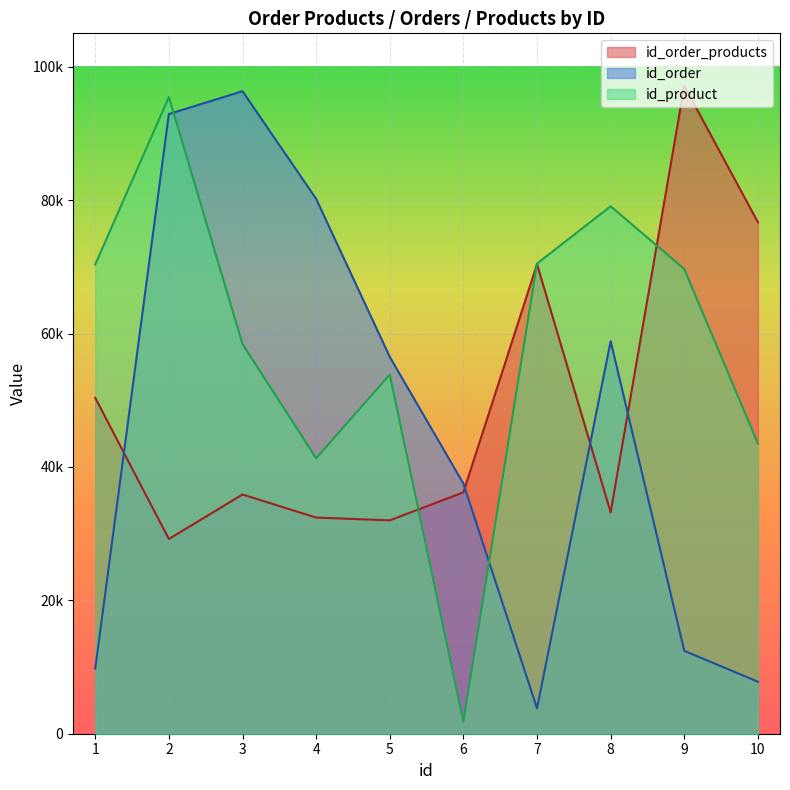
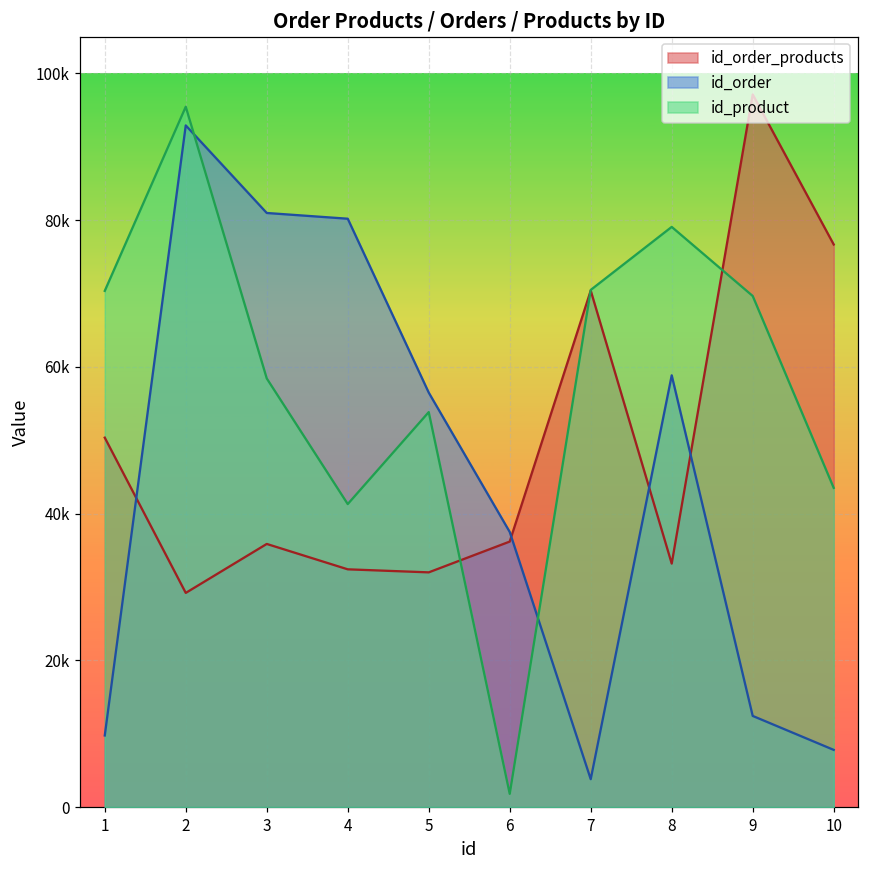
  {
    "id_order_products": {
      "1": 50000,
      "2": 29000,
      "3": 36000,
      "4": 32000,
      "5": 32000,
      "6": 36000,
      "8": 33000,
      "10": 77000
    },
    "id_order": {
      "1": 10000,
      "2": 93000,
-     "3": 96000,
+     "3": 81000,
      "4": 80000,
      "5": 56000,
      "6": 37000,
      "7": 4000,
      "8": 59000,
      "9": 12000,
      "10": 8000
    },
    "id_product": {
      "1": 70000,
      "2": 95000,
      "3": 58000,
      "4": 41000,
      "5": 54000,
      "6": 2000,
      "8": 79000,
      "9": 70000,
      "10": 44000
    }
  }
